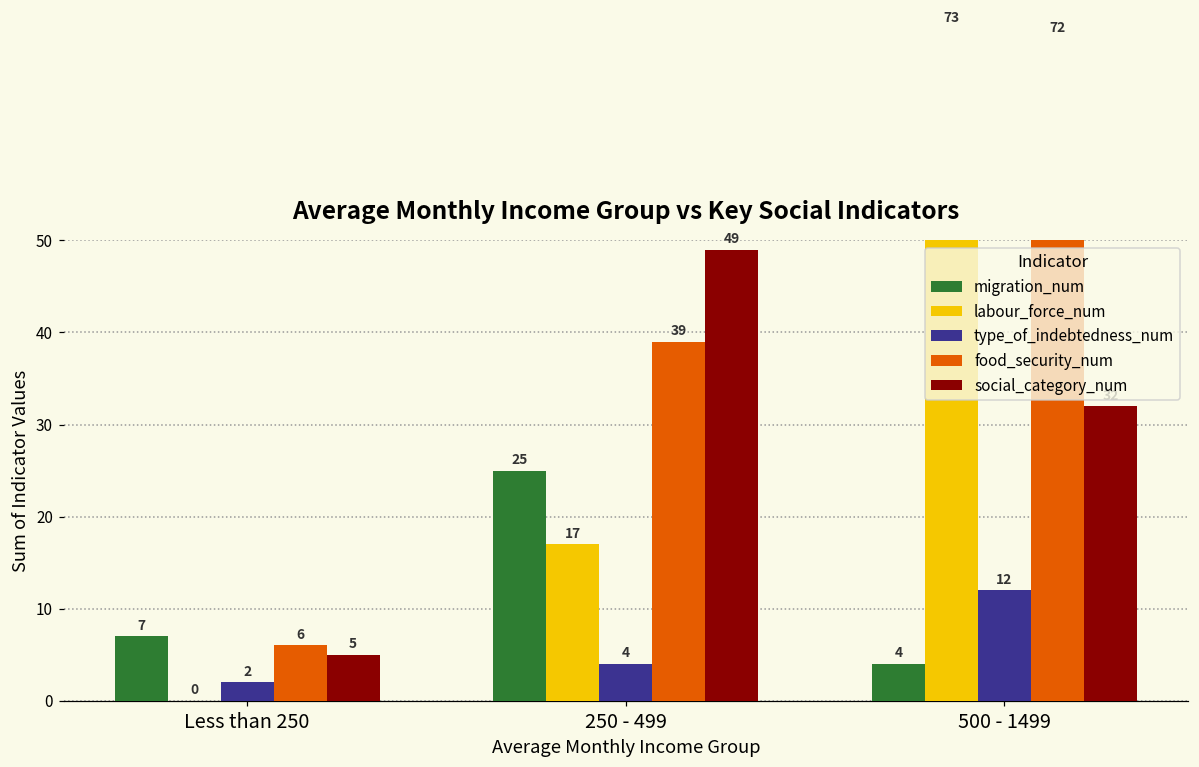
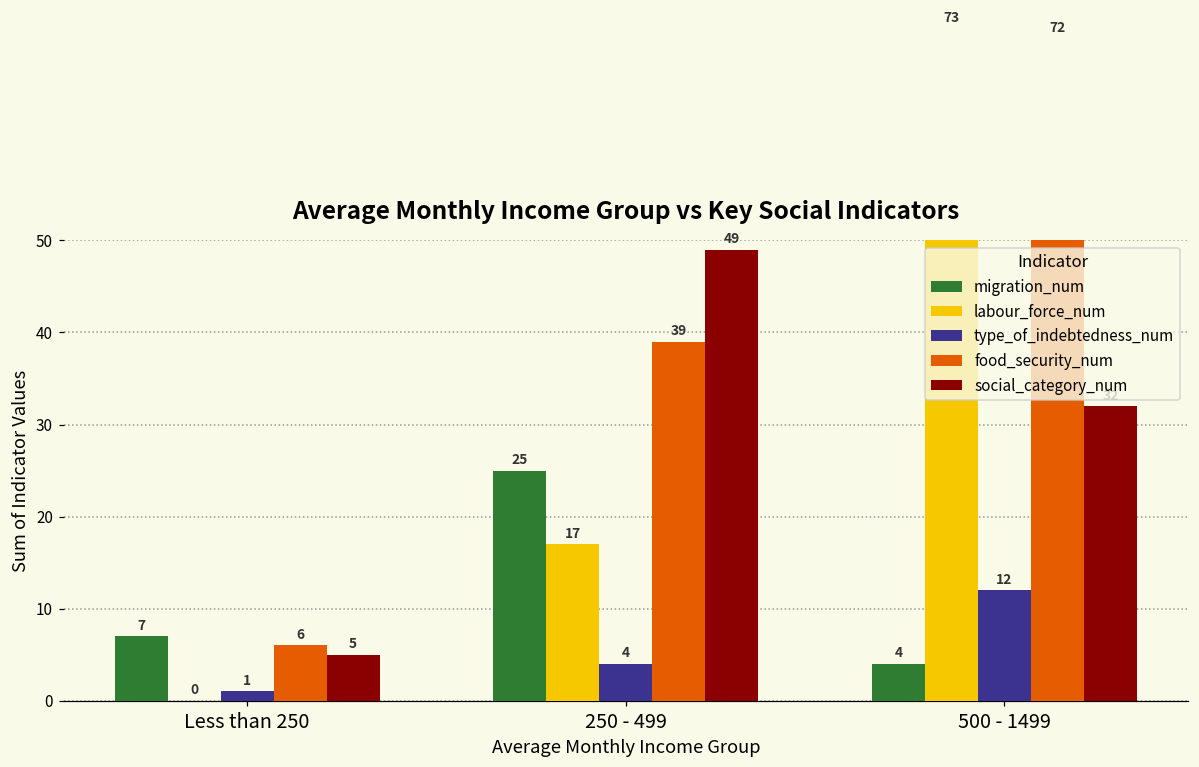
  {
    "migration_num": {
      "Less than 250": 7,
      "250 - 499": 25,
      "500 - 1499": 4
    },
    "labour_force_num": {
      "Less than 250": 0,
      "250 - 499": 17
    },
    "type_of_indebtedness_num": {
-     "Less than 250": 2,
+     "Less than 250": 1,
      "250 - 499": 4,
      "500 - 1499": 12
    },
    "food_security_num": {
      "Less than 250": 6,
      "250 - 499": 39
    },
    "social_category_num": {
      "Less than 250": 5,
      "250 - 499": 49
    }
  }
